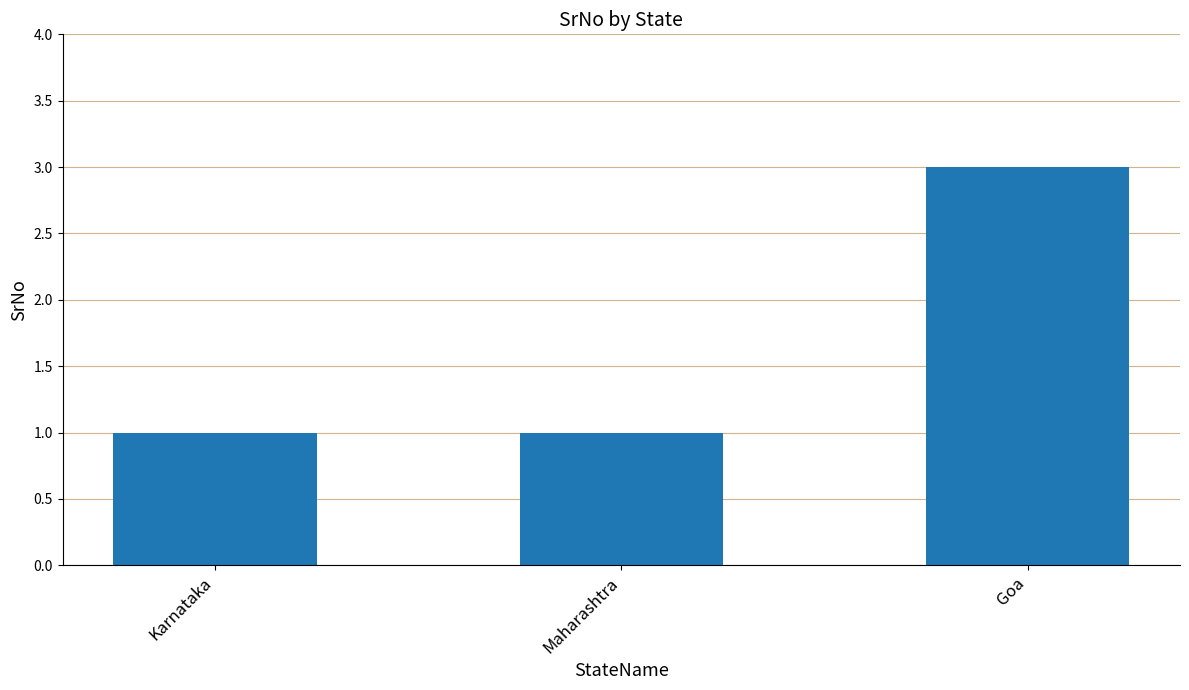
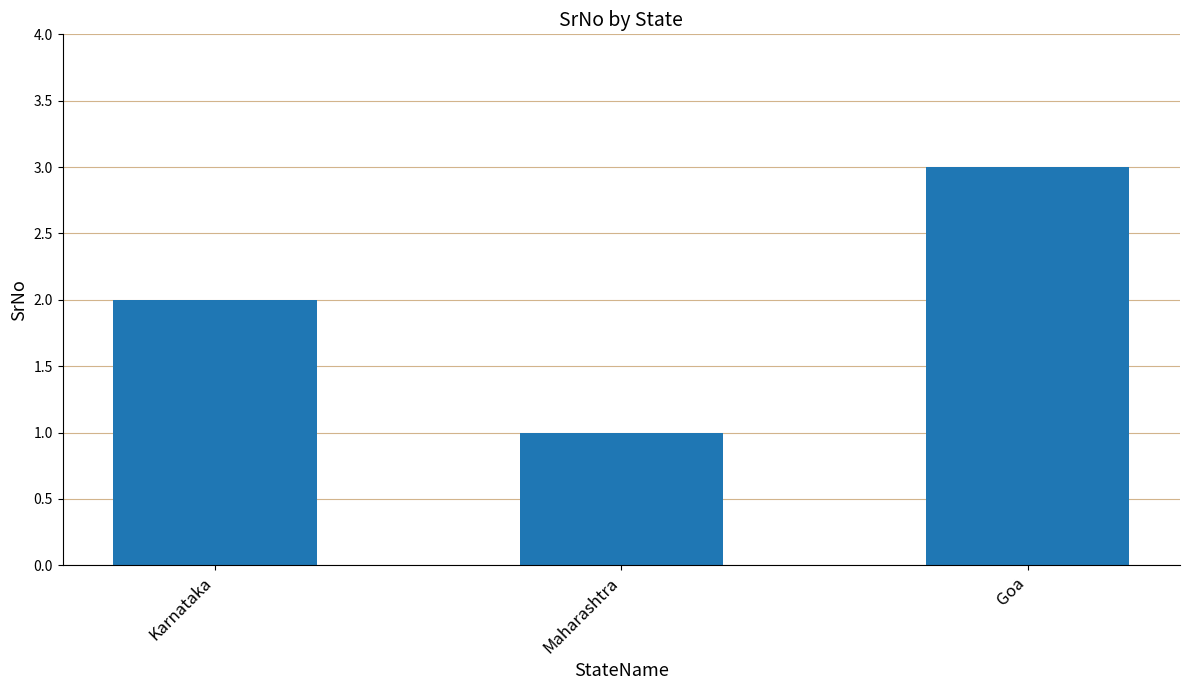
  {
-   "Karnataka": 1,
+   "Karnataka": 2,
    "Maharashtra": 1,
    "Goa": 3
  }
